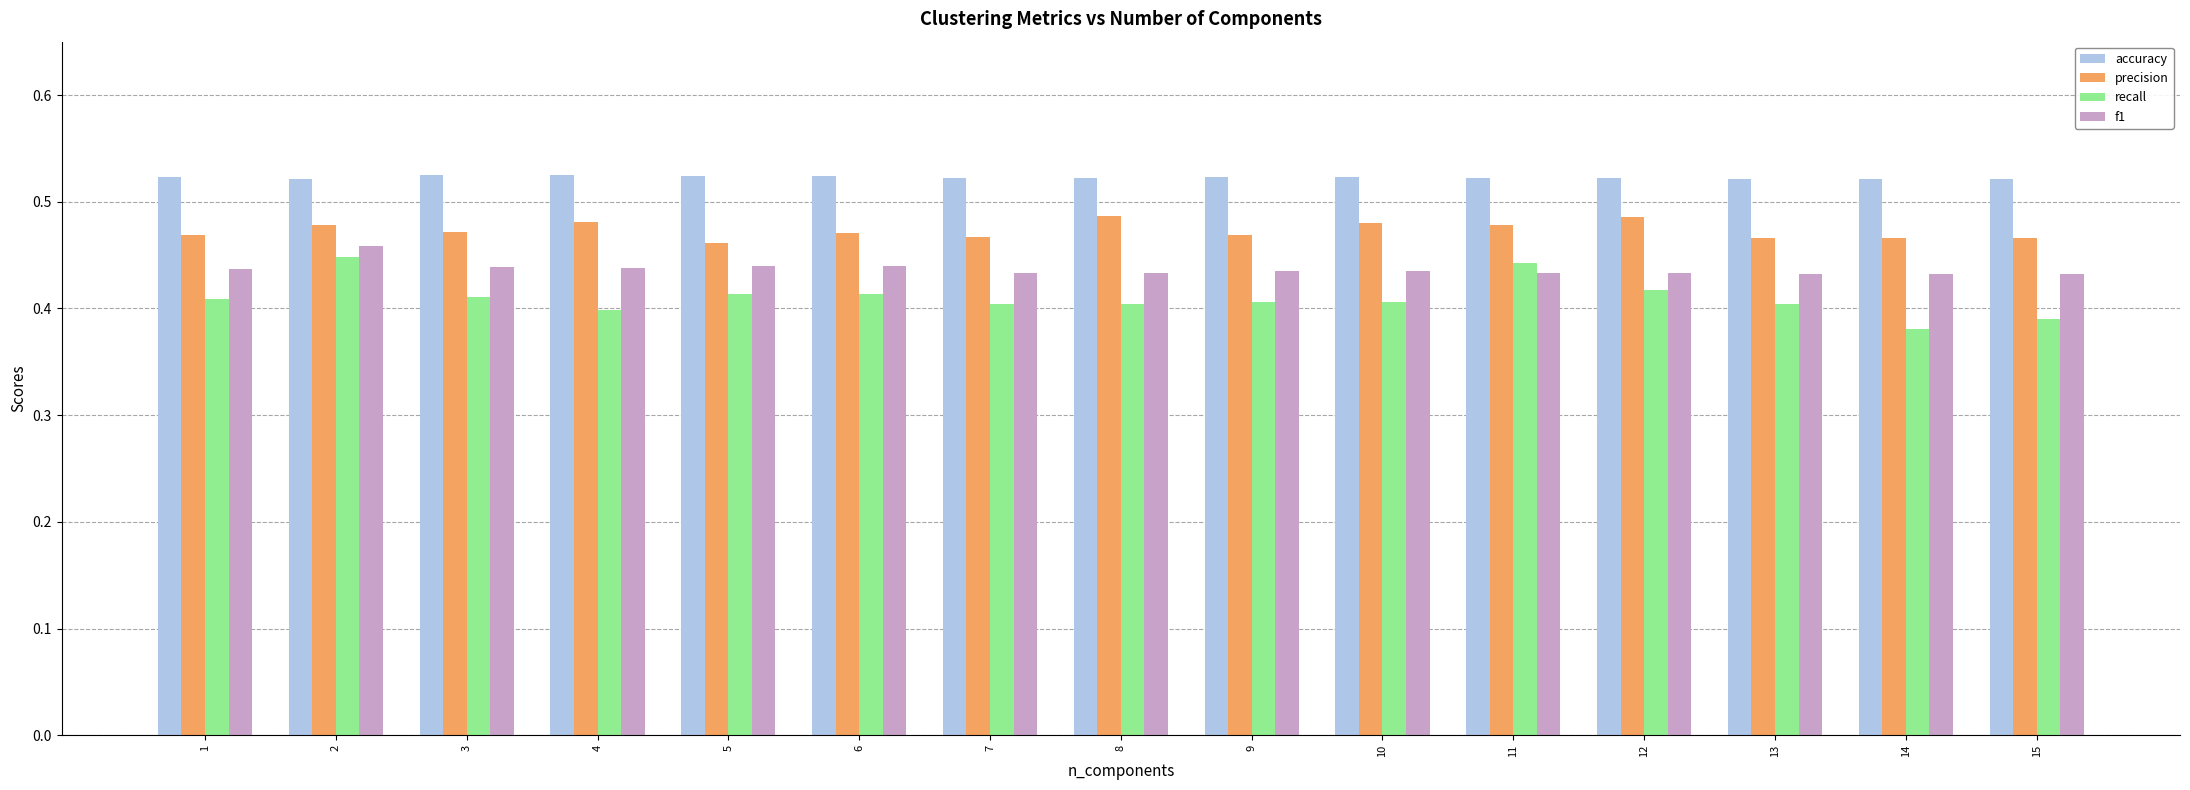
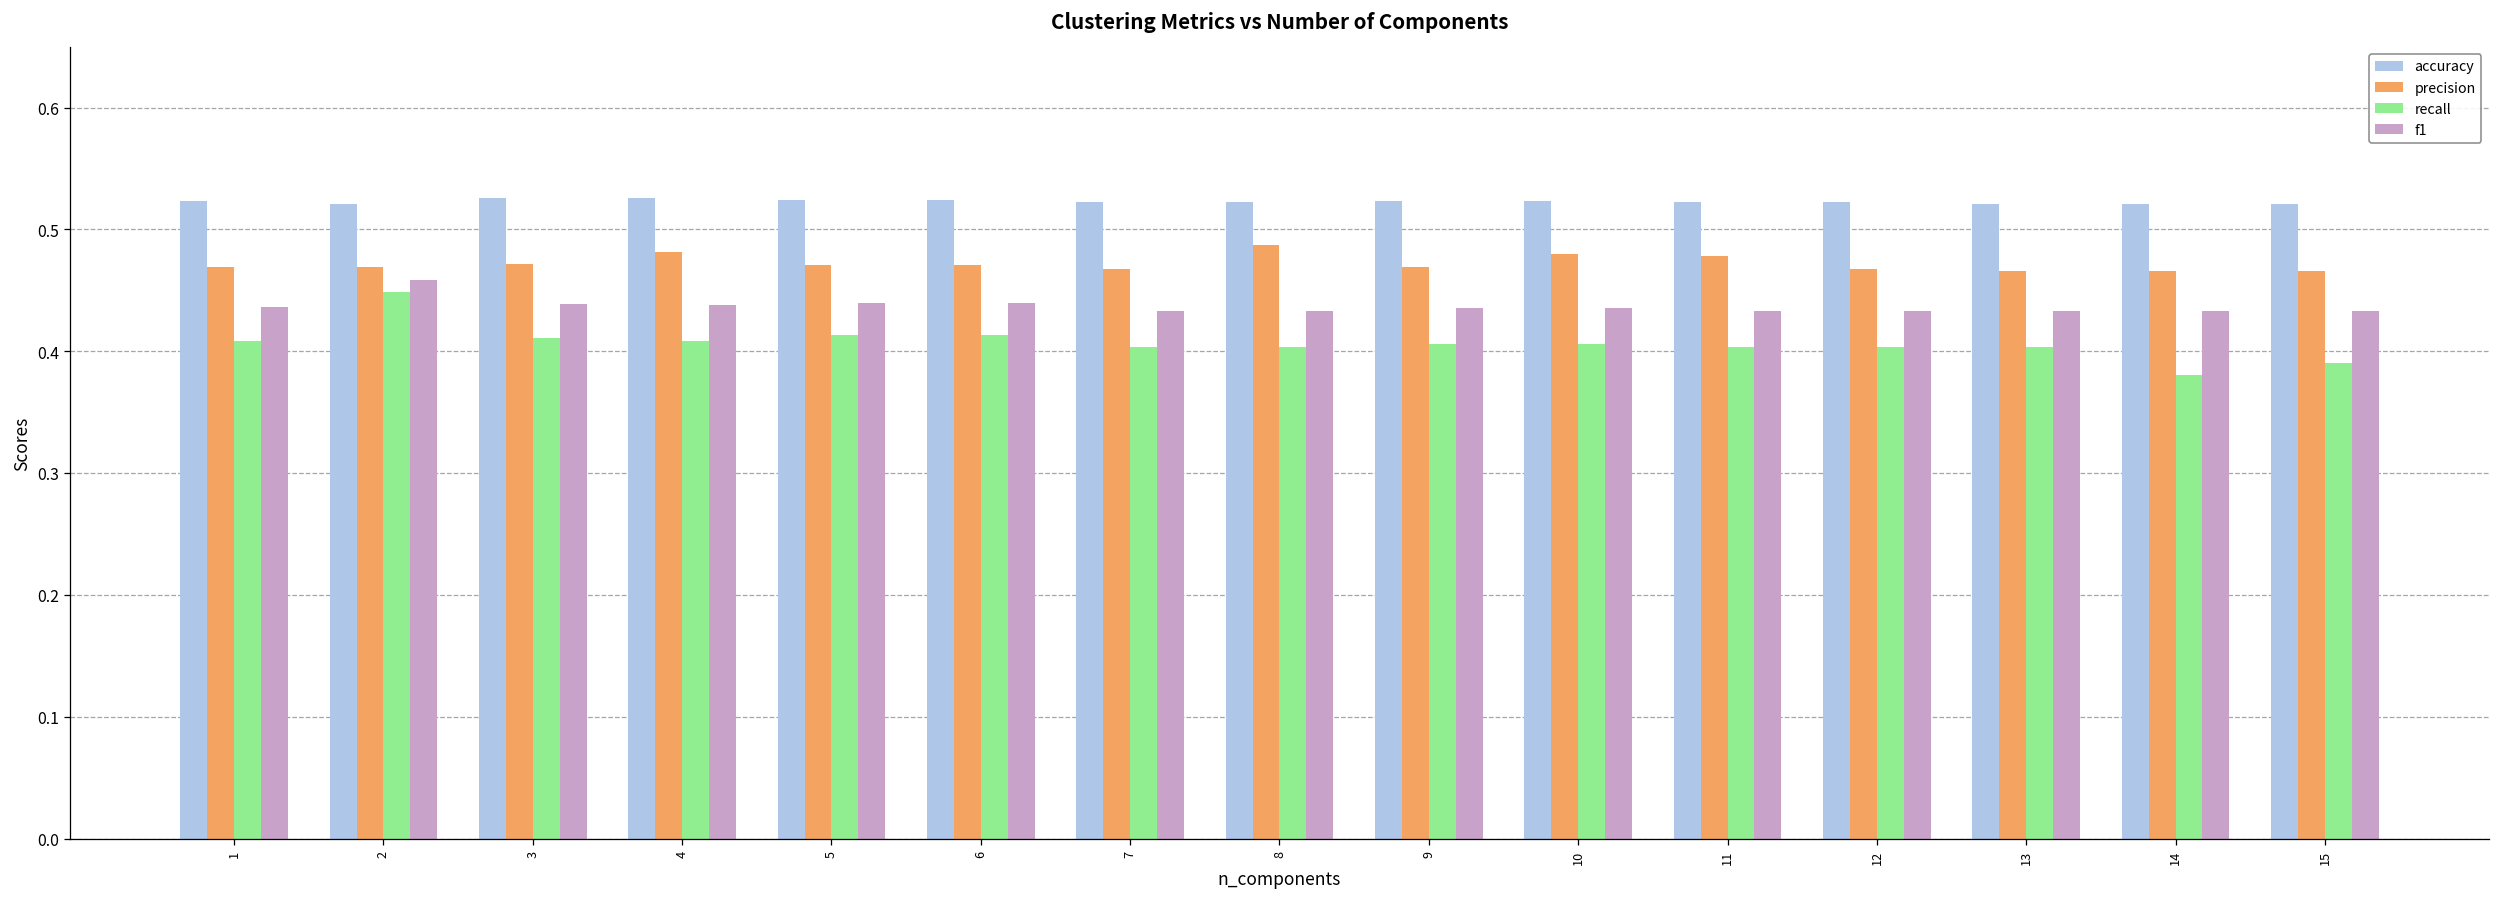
  {
    "precision": {
      "1": 0.469,
-     "2": 0.478,
+     "2": 0.469,
      "3": 0.472,
      "4": 0.481,
-     "5": 0.461,
+     "5": 0.471,
      "6": 0.471,
      "7": 0.467,
      "8": 0.487,
      "9": 0.469,
      "10": 0.480,
      "11": 0.478,
-     "12": 0.486,
+     "12": 0.467,
      "13": 0.466,
      "14": 0.466,
      "15": 0.466
    },
    "recall": {
      "1": 0.408,
      "2": 0.448,
      "3": 0.411,
-     "4": 0.399,
+     "4": 0.408,
      "5": 0.413,
      "6": 0.413,
      "7": 0.404,
      "8": 0.404,
      "9": 0.406,
      "10": 0.406,
-     "11": 0.442,
-     "12": 0.417,
+     "11": 0.404,
+     "12": 0.404,
      "13": 0.404,
      "14": 0.381,
      "15": 0.390
    }
  }
